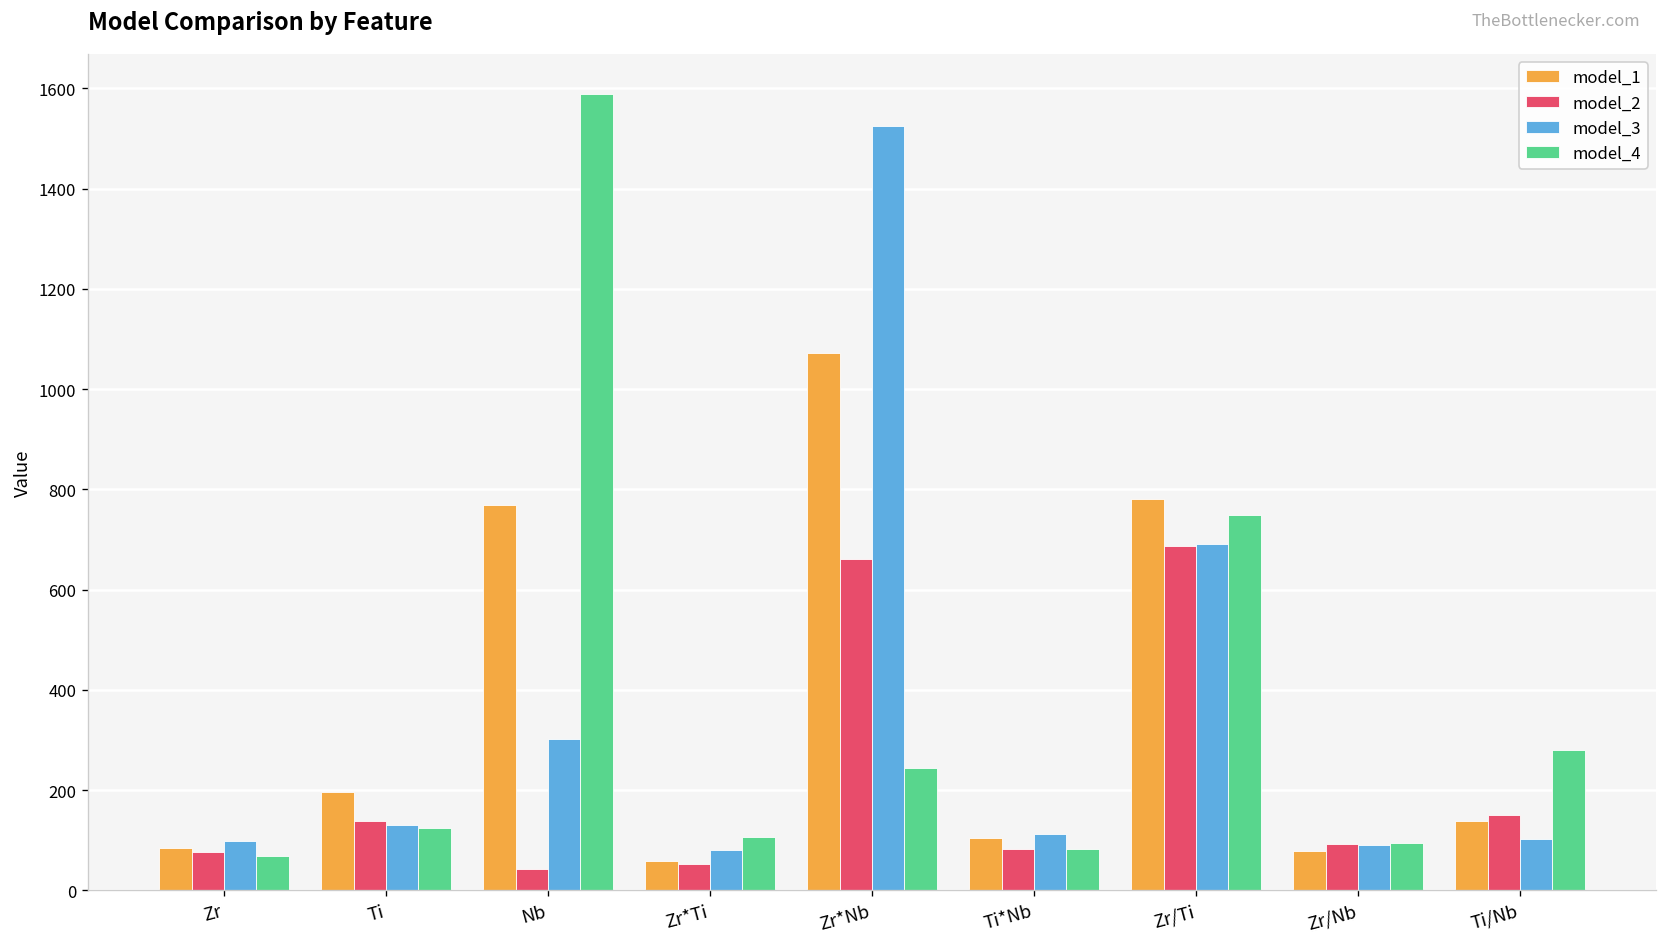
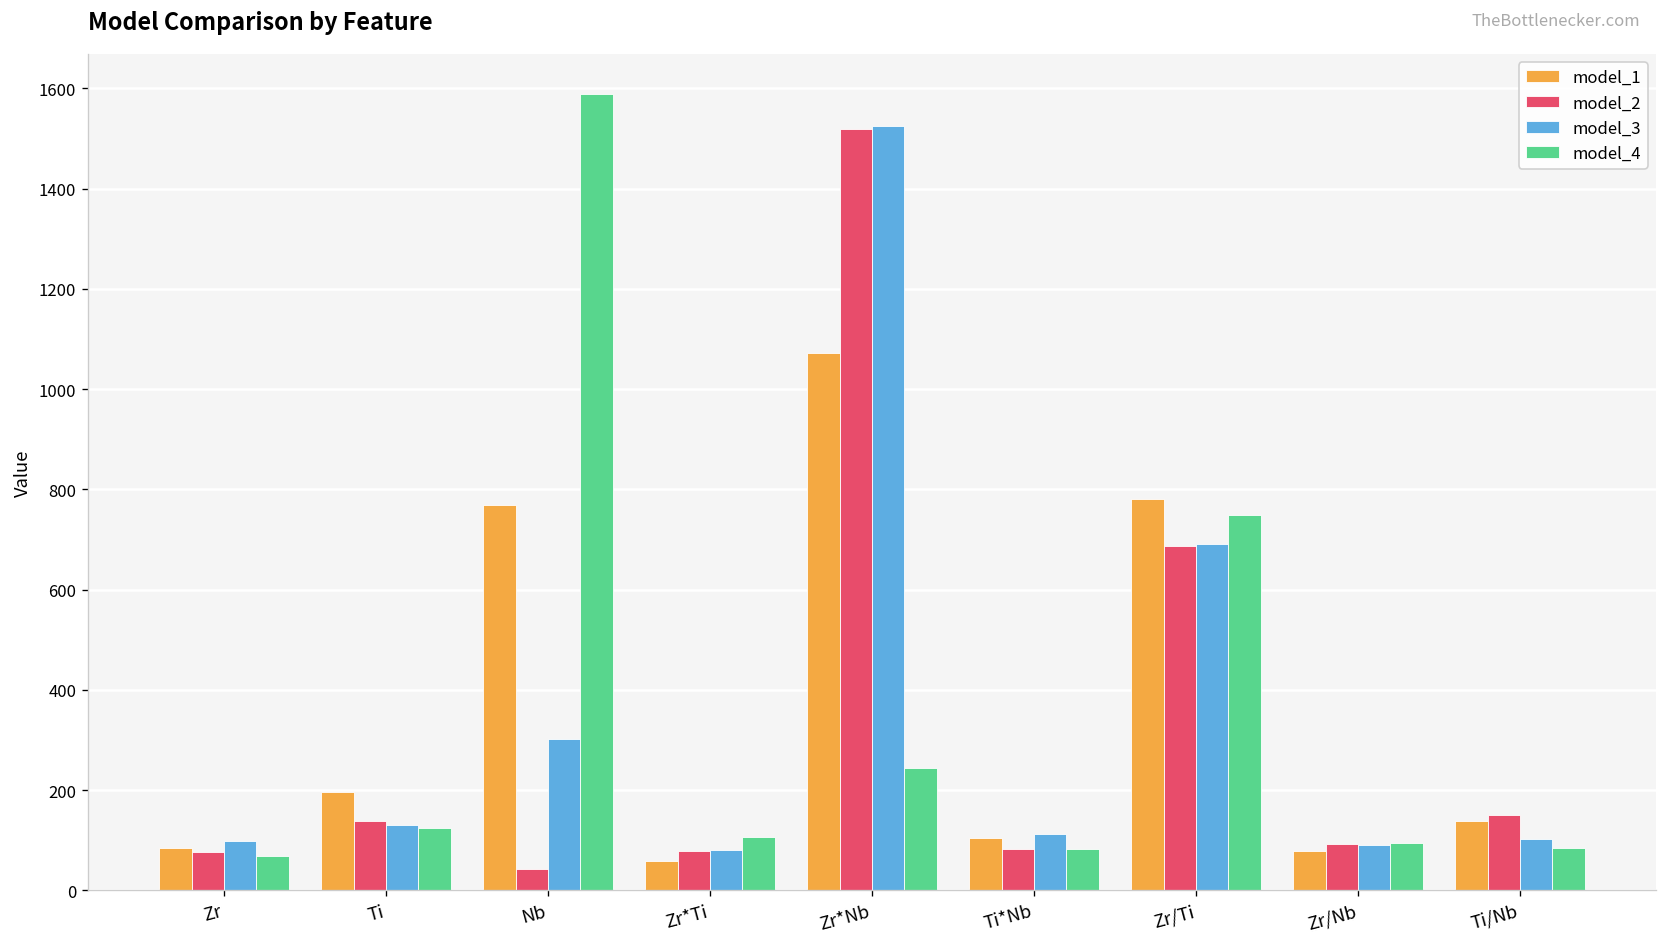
  {
    "model_1": {
      "Zr": 80,
      "Ti": 200,
      "Nb": 770,
      "Zr*Ti": 60,
      "Zr*Nb": 1070,
      "Ti*Nb": 100,
      "Zr/Ti": 780,
      "Zr/Nb": 80,
      "Ti/Nb": 140
    },
    "model_2": {
      "Zr": 80,
      "Ti": 140,
      "Nb": 40,
-     "Zr*Ti": 50,
-     "Zr*Nb": 660,
+     "Zr*Ti": 80,
+     "Zr*Nb": 1520,
      "Ti*Nb": 80,
      "Zr/Ti": 690,
      "Zr/Nb": 90,
      "Ti/Nb": 150
    },
    "model_3": {
      "Zr": 100,
      "Ti": 130,
      "Nb": 300,
      "Zr*Ti": 80,
      "Zr*Nb": 1520,
      "Ti*Nb": 110,
      "Zr/Ti": 690,
      "Zr/Nb": 90,
      "Ti/Nb": 100
    },
    "model_4": {
      "Zr": 70,
      "Ti": 130,
      "Nb": 1590,
      "Zr*Ti": 110,
      "Zr*Nb": 240,
      "Ti*Nb": 80,
      "Zr/Ti": 750,
      "Zr/Nb": 100,
-     "Ti/Nb": 280
+     "Ti/Nb": 80
    }
  }
